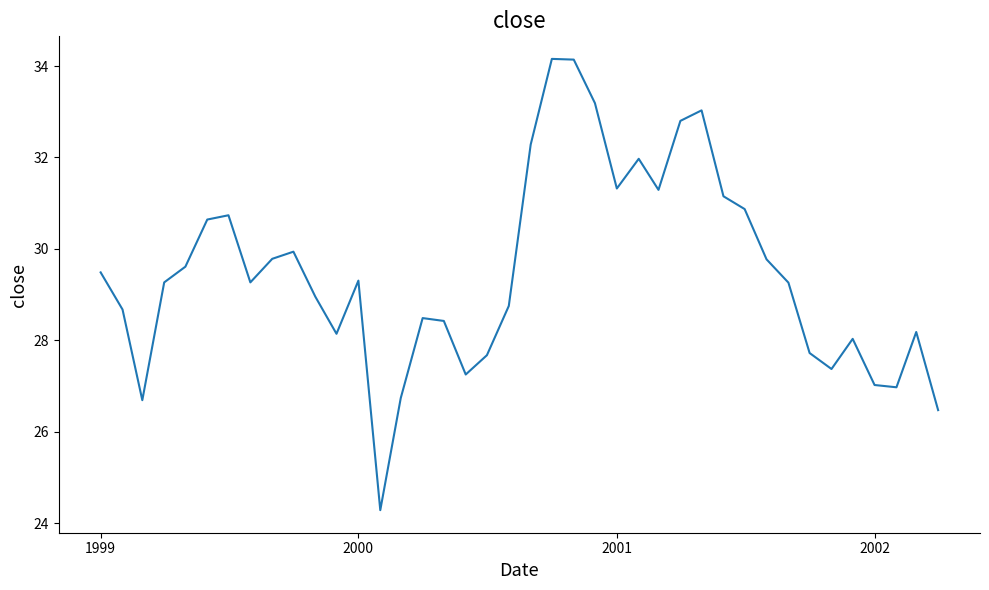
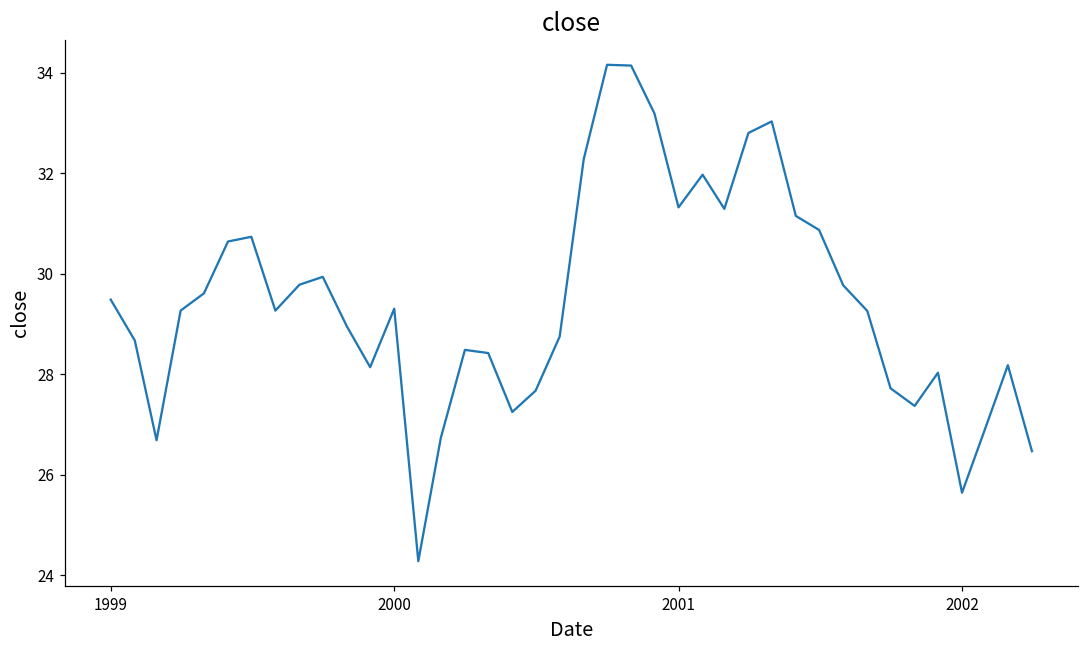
  {
    "1999": 29.5,
    "2000": 29.3,
    "2001": 31.3,
-   "2002": 27.0
+   "2002": 25.6
  }
